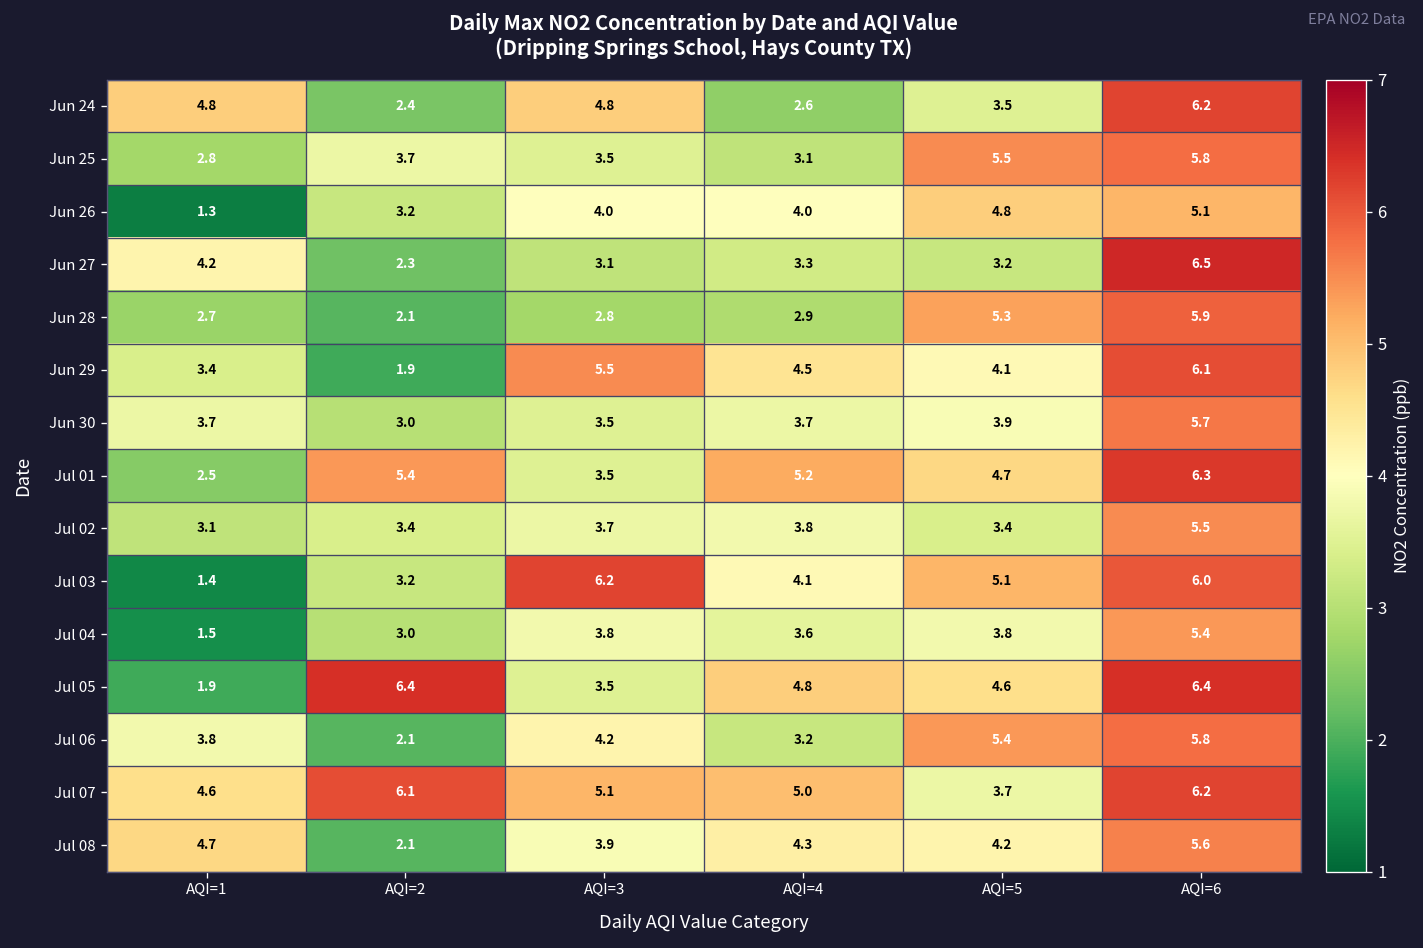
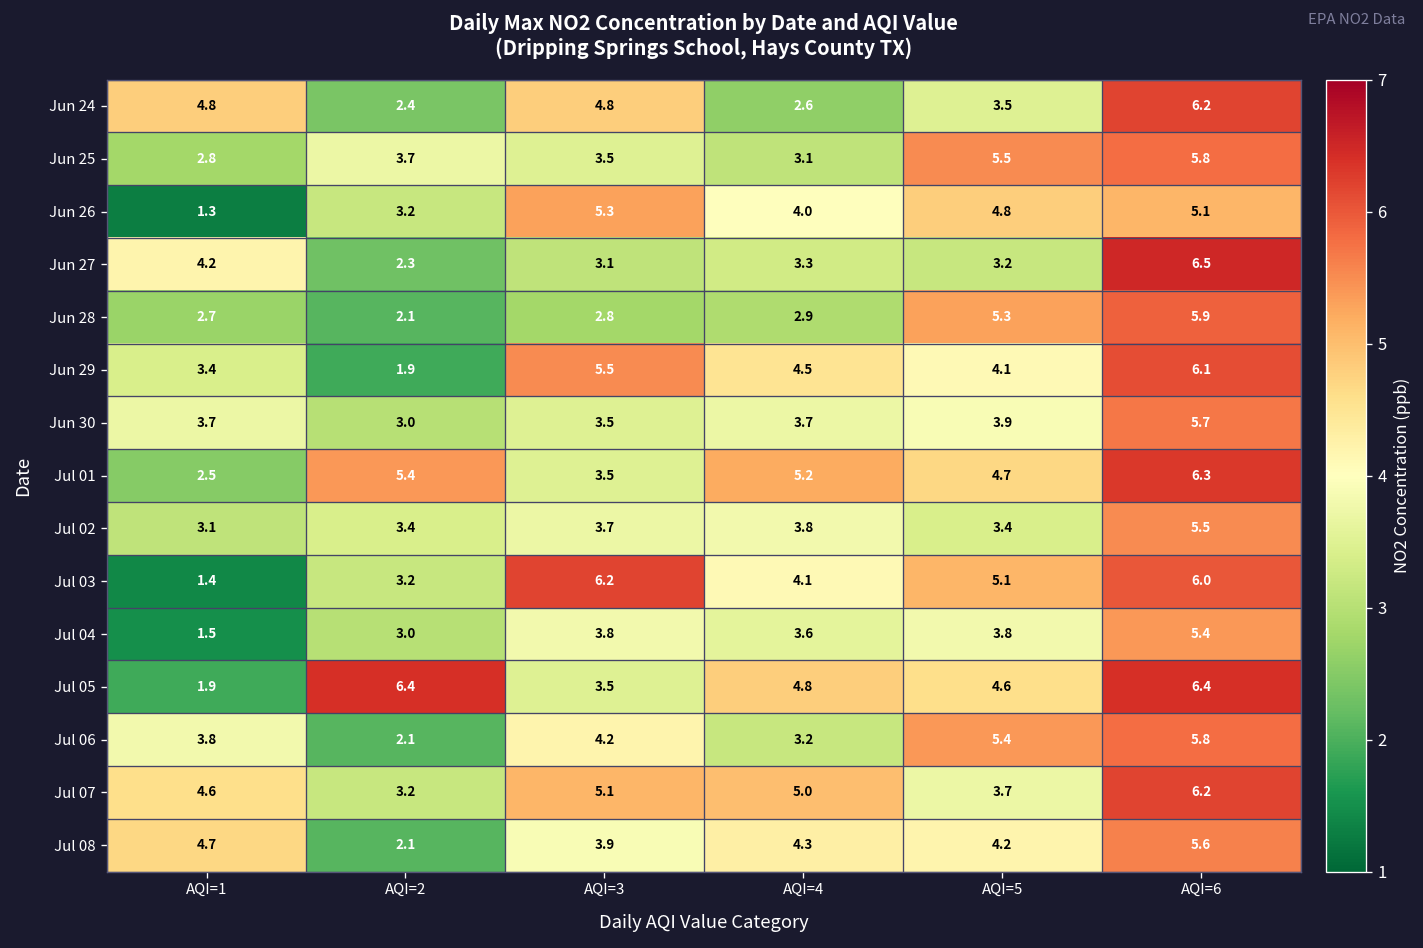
  {
    "Jun 24": {
      "AQI=1": 4.8,
      "AQI=2": 2.4,
      "AQI=3": 4.8,
      "AQI=4": 2.6,
      "AQI=5": 3.5,
      "AQI=6": 6.2
    },
    "Jun 25": {
      "AQI=1": 2.8,
      "AQI=2": 3.7,
      "AQI=3": 3.5,
      "AQI=4": 3.1,
      "AQI=5": 5.5,
      "AQI=6": 5.8
    },
    "Jun 26": {
      "AQI=1": 1.3,
      "AQI=2": 3.2,
-     "AQI=3": 4.0,
+     "AQI=3": 5.3,
      "AQI=4": 4.0,
      "AQI=5": 4.8,
      "AQI=6": 5.1
    },
    "Jun 27": {
      "AQI=1": 4.2,
      "AQI=2": 2.3,
      "AQI=3": 3.1,
      "AQI=4": 3.3,
      "AQI=5": 3.2,
      "AQI=6": 6.5
    },
    "Jun 28": {
      "AQI=1": 2.7,
      "AQI=2": 2.1,
      "AQI=3": 2.8,
      "AQI=4": 2.9,
      "AQI=5": 5.3,
      "AQI=6": 5.9
    },
    "Jun 29": {
      "AQI=1": 3.4,
      "AQI=2": 1.9,
      "AQI=3": 5.5,
      "AQI=4": 4.5,
      "AQI=5": 4.1,
      "AQI=6": 6.1
    },
    "Jun 30": {
      "AQI=1": 3.7,
      "AQI=2": 3.0,
      "AQI=3": 3.5,
      "AQI=4": 3.7,
      "AQI=5": 3.9,
      "AQI=6": 5.7
    },
    "Jul 01": {
      "AQI=1": 2.5,
      "AQI=2": 5.4,
      "AQI=3": 3.5,
      "AQI=4": 5.2,
      "AQI=5": 4.7,
      "AQI=6": 6.3
    },
    "Jul 02": {
      "AQI=1": 3.1,
      "AQI=2": 3.4,
      "AQI=3": 3.7,
      "AQI=4": 3.8,
      "AQI=5": 3.4,
      "AQI=6": 5.5
    },
    "Jul 03": {
      "AQI=1": 1.4,
      "AQI=2": 3.2,
      "AQI=3": 6.2,
      "AQI=4": 4.1,
      "AQI=5": 5.1,
      "AQI=6": 6.0
    },
    "Jul 04": {
      "AQI=1": 1.5,
      "AQI=2": 3.0,
      "AQI=3": 3.8,
      "AQI=4": 3.6,
      "AQI=5": 3.8,
      "AQI=6": 5.4
    },
    "Jul 05": {
      "AQI=1": 1.9,
      "AQI=2": 6.4,
      "AQI=3": 3.5,
      "AQI=4": 4.8,
      "AQI=5": 4.6,
      "AQI=6": 6.4
    },
    "Jul 06": {
      "AQI=1": 3.8,
      "AQI=2": 2.1,
      "AQI=3": 4.2,
      "AQI=4": 3.2,
      "AQI=5": 5.4,
      "AQI=6": 5.8
    },
    "Jul 07": {
      "AQI=1": 4.6,
-     "AQI=2": 6.1,
+     "AQI=2": 3.2,
      "AQI=3": 5.1,
      "AQI=4": 5.0,
      "AQI=5": 3.7,
      "AQI=6": 6.2
    },
    "Jul 08": {
      "AQI=1": 4.7,
      "AQI=2": 2.1,
      "AQI=3": 3.9,
      "AQI=4": 4.3,
      "AQI=5": 4.2,
      "AQI=6": 5.6
    }
  }
